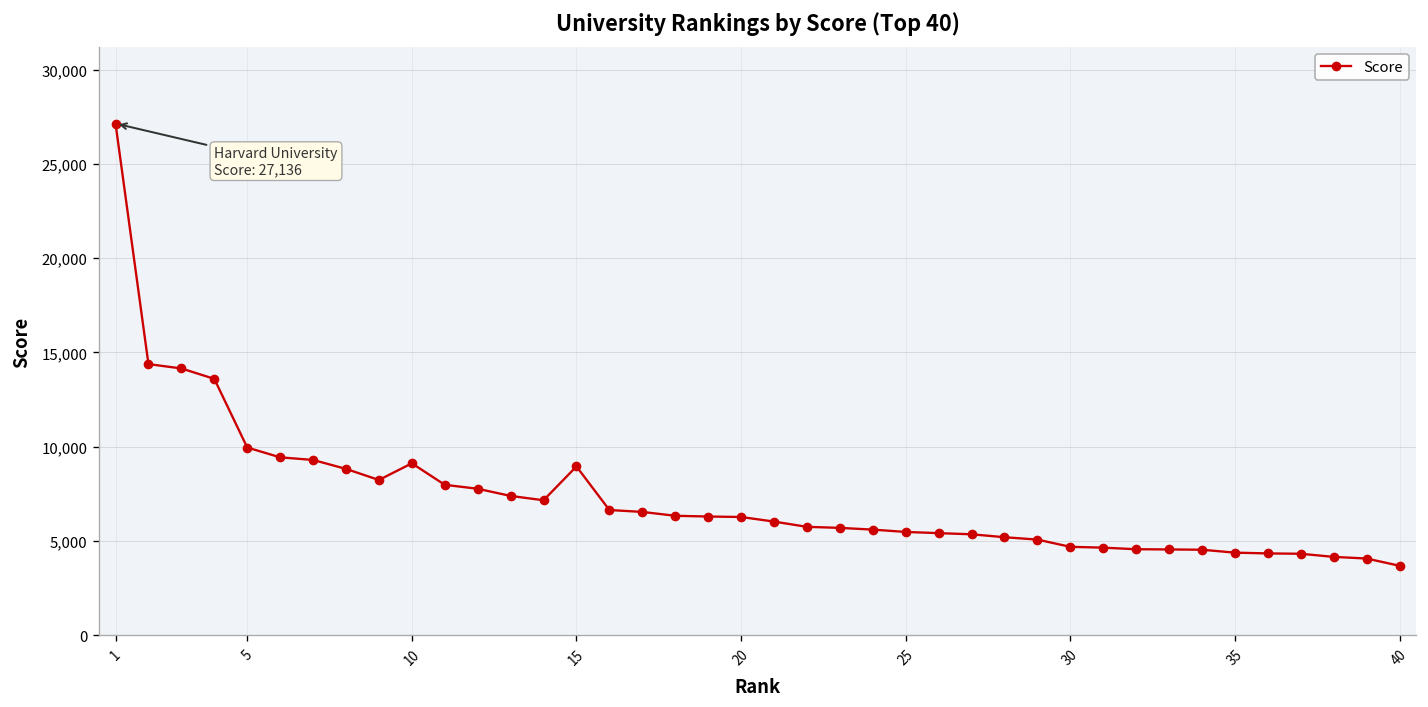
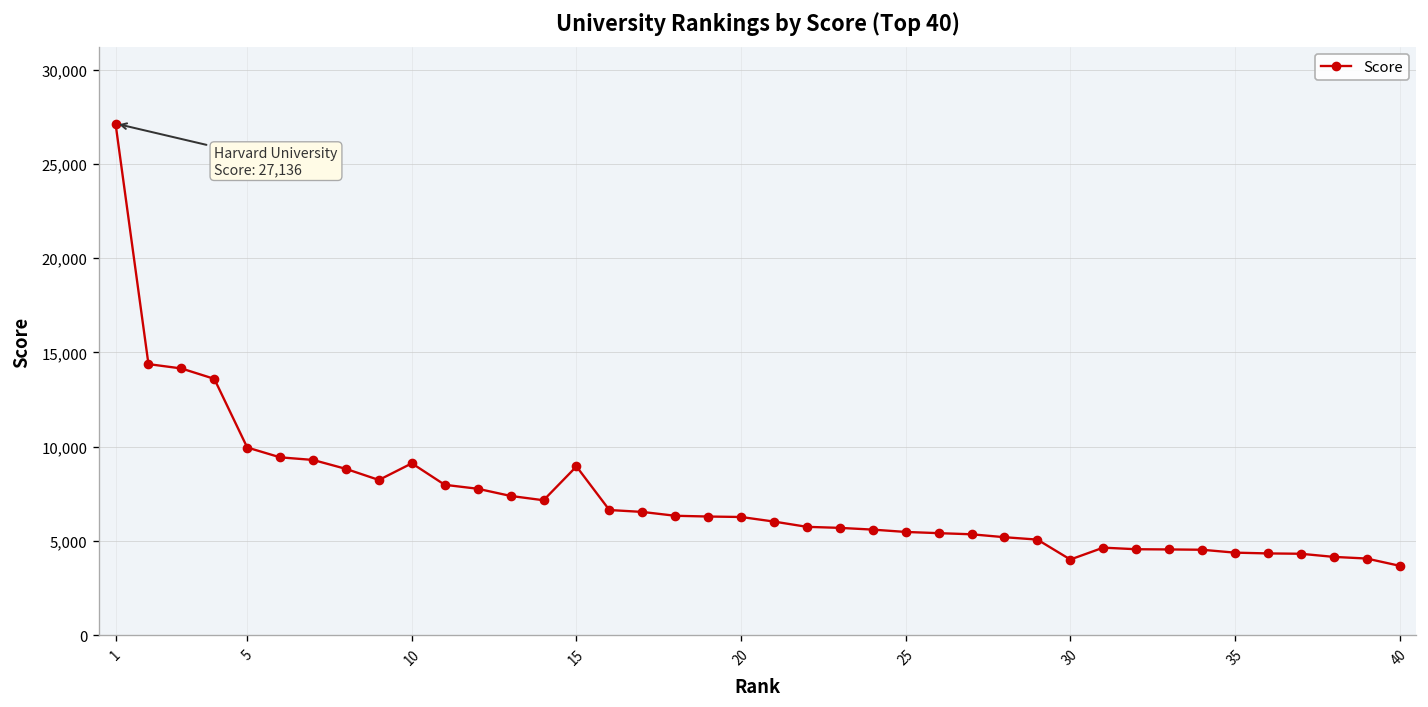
  {
    "5": "10,000",
    "10": "9,100",
    "15": "8,900",
    "20": "6,300",
    "25": "5,500",
-   "30": "4,700",
+   "30": "4,000",
    "35": "4,400",
    "40": "3,700"
  }
